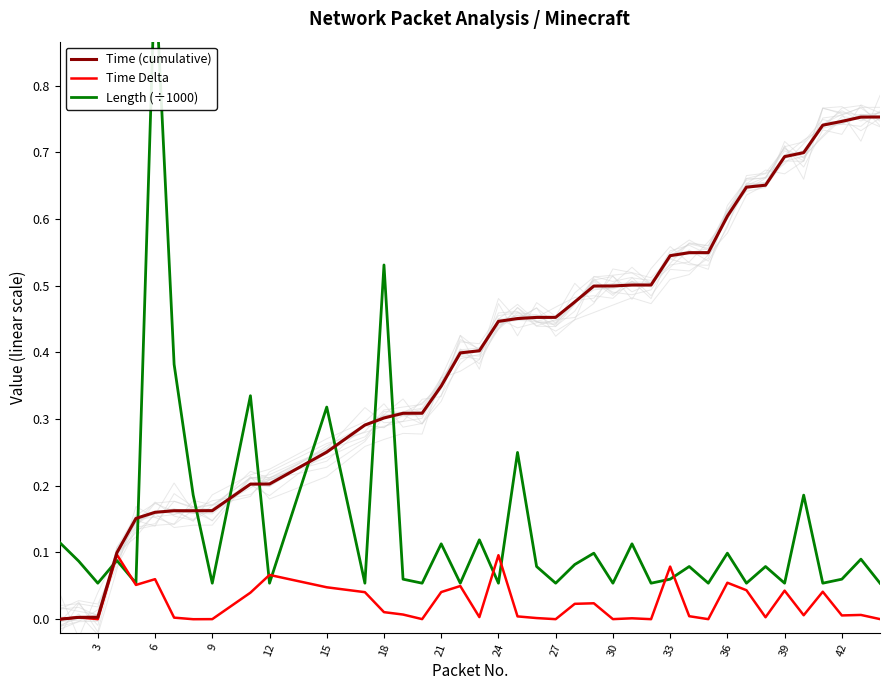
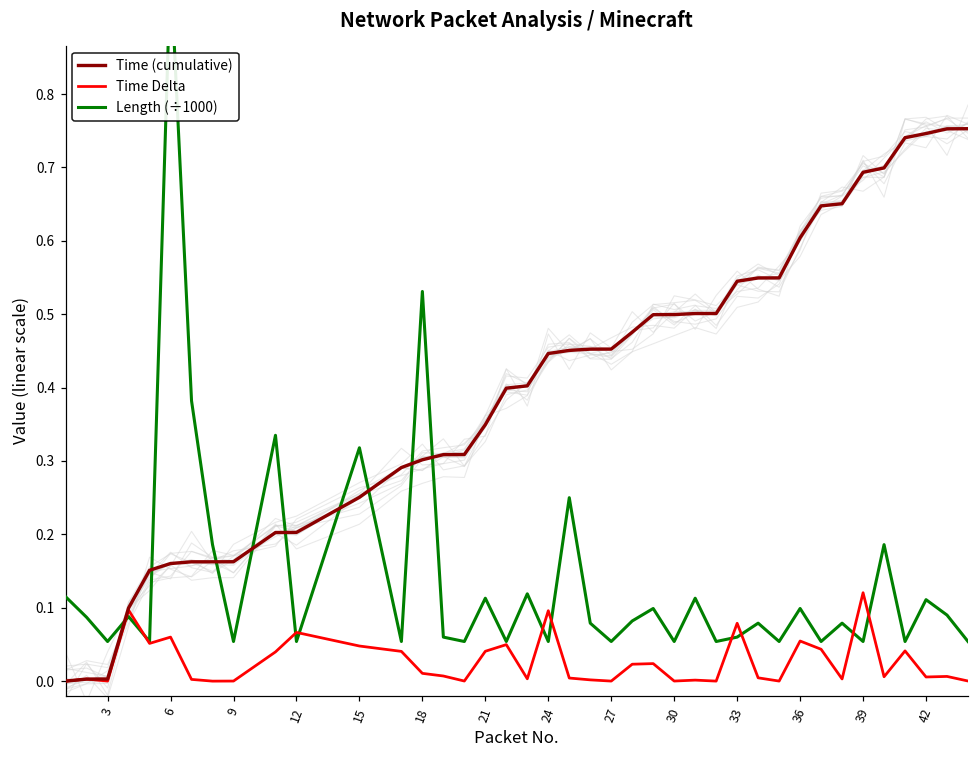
  {
    "Time Delta": {
      "6": 0.06,
      "9": 0.00,
      "12": 0.07,
      "15": 0.05,
      "18": 0.01,
      "21": 0.04,
      "24": 0.10,
      "27": 0.00,
      "30": 0.00,
      "33": 0.08,
      "36": 0.05,
-     "39": 0.04,
+     "39": 0.12,
      "42": 0.01
    },
    "Length (÷1000)": {
      "3": 0.05,
      "9": 0.05,
      "12": 0.05,
      "15": 0.32,
      "18": 0.53,
      "21": 0.11,
      "24": 0.05,
      "27": 0.05,
      "30": 0.05,
      "33": 0.06,
      "36": 0.10,
      "39": 0.05,
-     "42": 0.06
+     "42": 0.11
    }
  }
